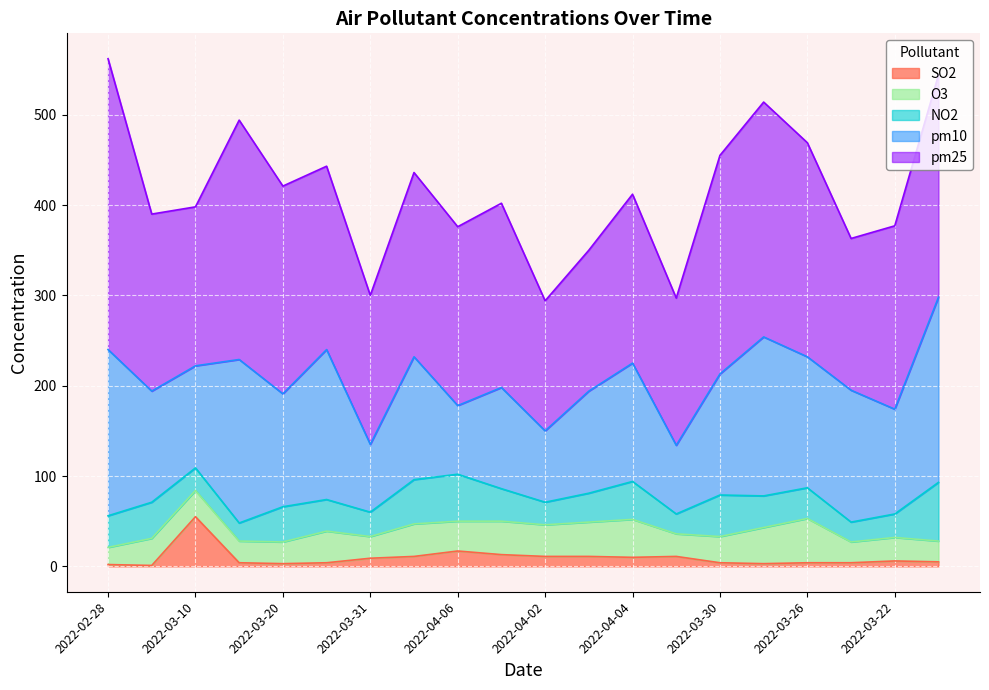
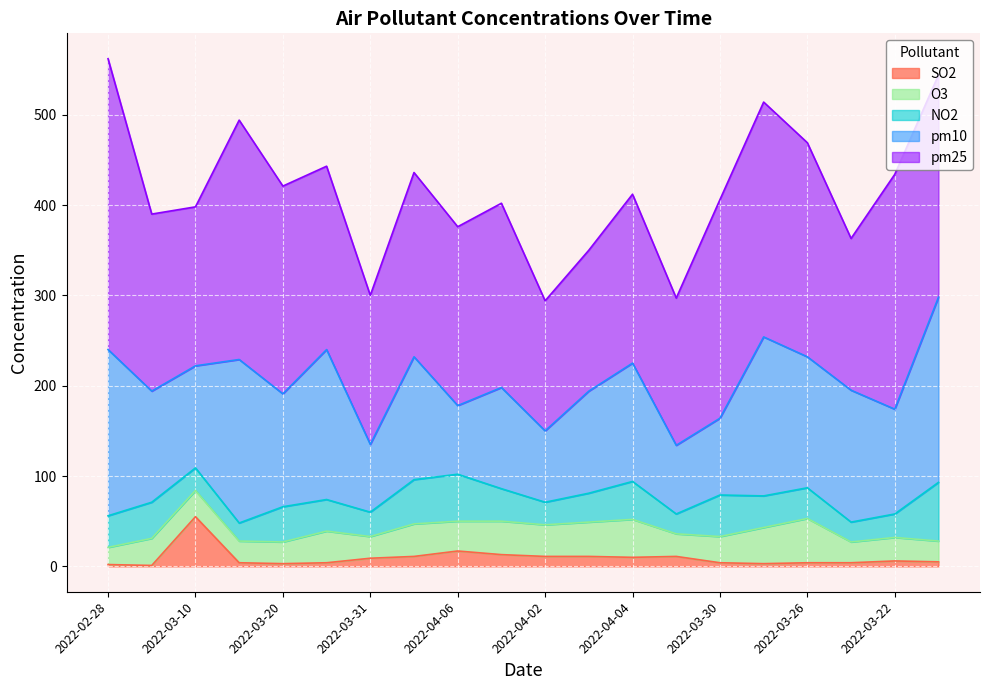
  {
    "SO2": {
      "2022-02-28": 0,
      "2022-03-10": 60,
      "2022-03-20": 0,
      "2022-03-31": 10,
      "2022-04-06": 20,
      "2022-04-02": 10,
      "2022-04-04": 10,
      "2022-03-30": 0,
      "2022-03-26": 0,
      "2022-03-22": 10
    },
    "O3": {
      "2022-02-28": 20,
      "2022-03-10": 30,
      "2022-03-20": 20,
      "2022-03-31": 20,
      "2022-04-06": 30,
      "2022-04-02": 40,
      "2022-04-04": 40,
      "2022-03-30": 30,
      "2022-03-26": 50,
      "2022-03-22": 30
    },
    "NO2": {
      "2022-02-28": 40,
      "2022-03-10": 30,
      "2022-03-20": 40,
      "2022-03-31": 30,
      "2022-04-06": 50,
      "2022-04-02": 30,
      "2022-04-04": 40,
      "2022-03-30": 50,
      "2022-03-26": 30,
      "2022-03-22": 30
    },
    "pm10": {
      "2022-02-28": 180,
      "2022-03-10": 110,
      "2022-03-20": 130,
      "2022-03-31": 80,
      "2022-04-06": 80,
      "2022-04-02": 80,
      "2022-04-04": 130,
-     "2022-03-30": 130,
+     "2022-03-30": 90,
      "2022-03-26": 150,
      "2022-03-22": 120
    },
    "pm25": {
      "2022-02-28": 320,
      "2022-03-10": 180,
      "2022-03-20": 230,
      "2022-03-31": 170,
      "2022-04-06": 200,
      "2022-04-02": 140,
      "2022-04-04": 190,
      "2022-03-30": 240,
      "2022-03-26": 240,
-     "2022-03-22": 200
+     "2022-03-22": 260
    }
  }
